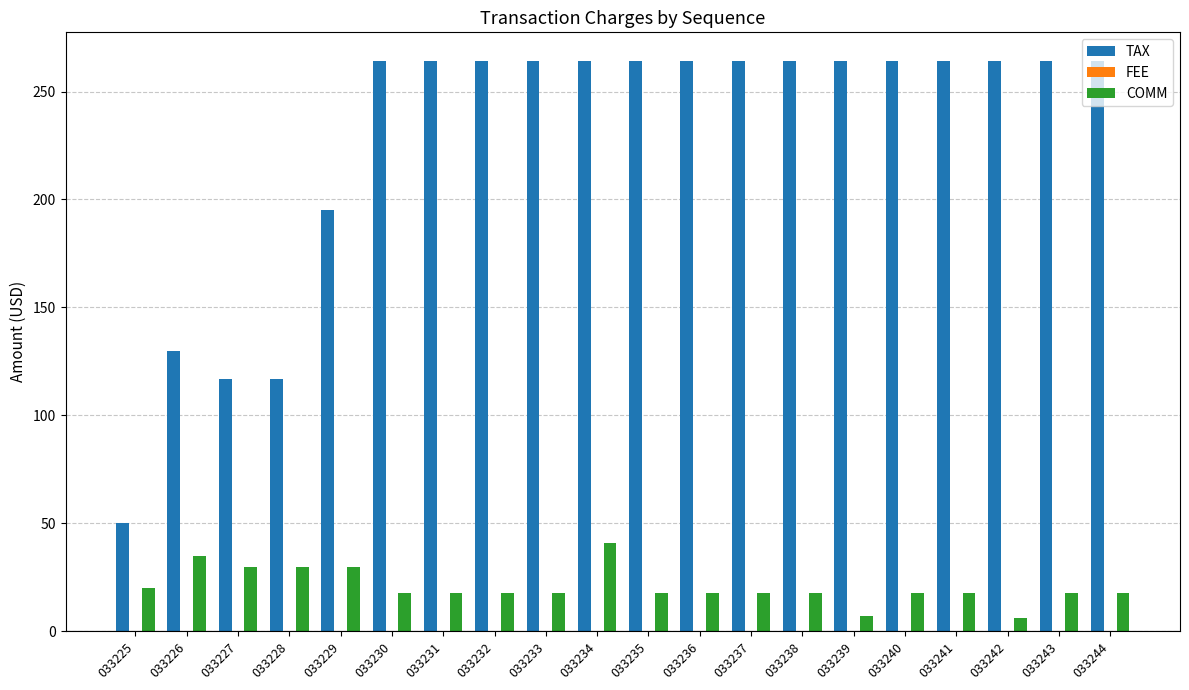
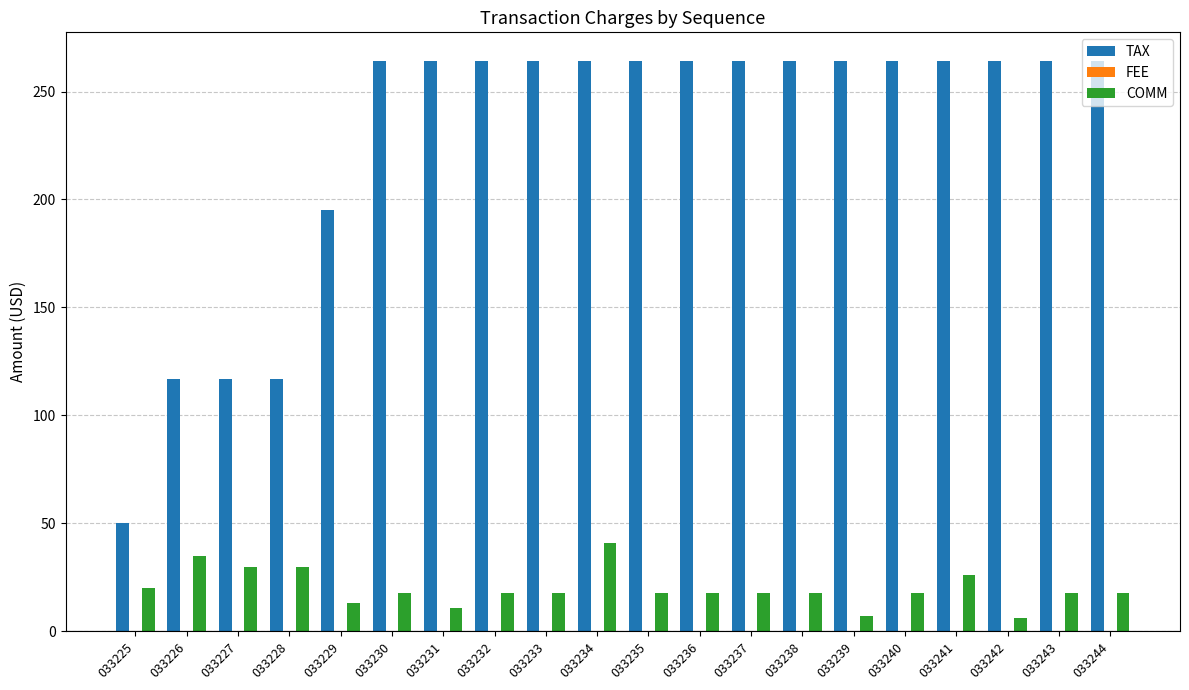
  {
    "TAX": {
      "033225": 50,
-     "033226": 130,
+     "033226": 117,
      "033227": 117,
      "033228": 117,
      "033229": 195,
      "033230": 264,
      "033231": 264,
      "033232": 264,
      "033233": 264,
      "033234": 264,
      "033235": 264,
      "033236": 264,
      "033237": 264,
      "033238": 264,
      "033239": 264,
      "033240": 264,
      "033241": 264,
      "033242": 264,
      "033243": 264
    },
    "FEE": {
      "033225": 0,
      "033226": 0,
      "033227": 0,
      "033228": 0,
      "033229": 0,
      "033230": 0,
      "033231": 0,
      "033232": 0,
      "033233": 0,
      "033234": 0,
      "033235": 0,
      "033236": 0,
      "033237": 0,
      "033238": 0,
      "033239": 0,
      "033240": 0,
      "033241": 0,
      "033242": 0,
      "033243": 0,
      "033244": 0
    },
    "COMM": {
      "033225": 20,
      "033226": 35,
      "033227": 30,
      "033228": 30,
-     "033229": 30,
+     "033229": 13,
      "033230": 18,
-     "033231": 18,
+     "033231": 11,
      "033232": 18,
      "033233": 18,
      "033234": 41,
      "033235": 18,
      "033236": 18,
      "033237": 18,
      "033238": 18,
      "033239": 7,
      "033240": 18,
-     "033241": 18,
+     "033241": 26,
      "033242": 6,
      "033243": 18,
      "033244": 18
    }
  }
